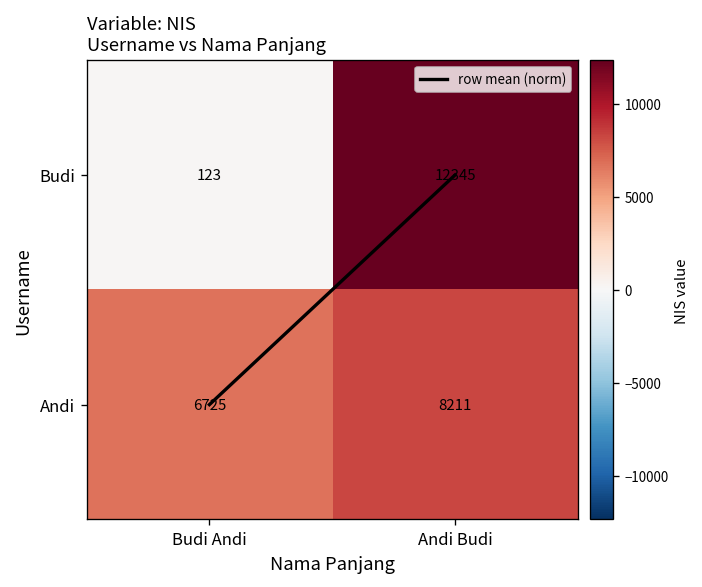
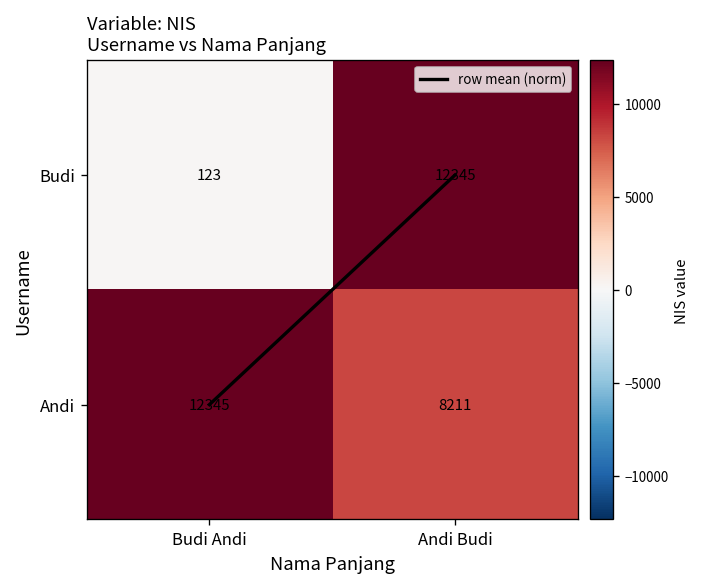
  {
    "Budi": {
      "Budi Andi": 123
    },
    "Andi": {
-     "Budi Andi": 6725,
+     "Budi Andi": 12345,
      "Andi Budi": 8211
    }
  }
